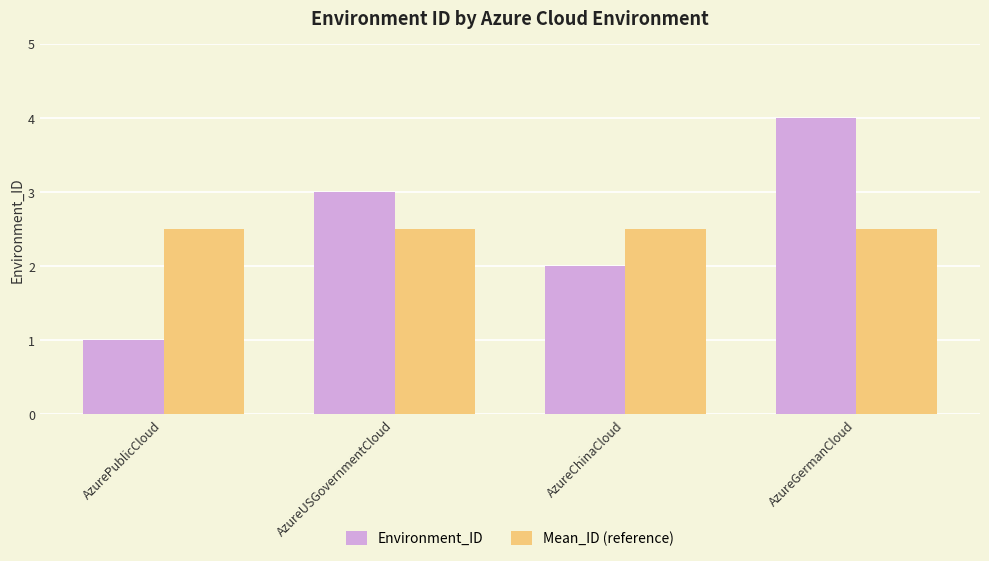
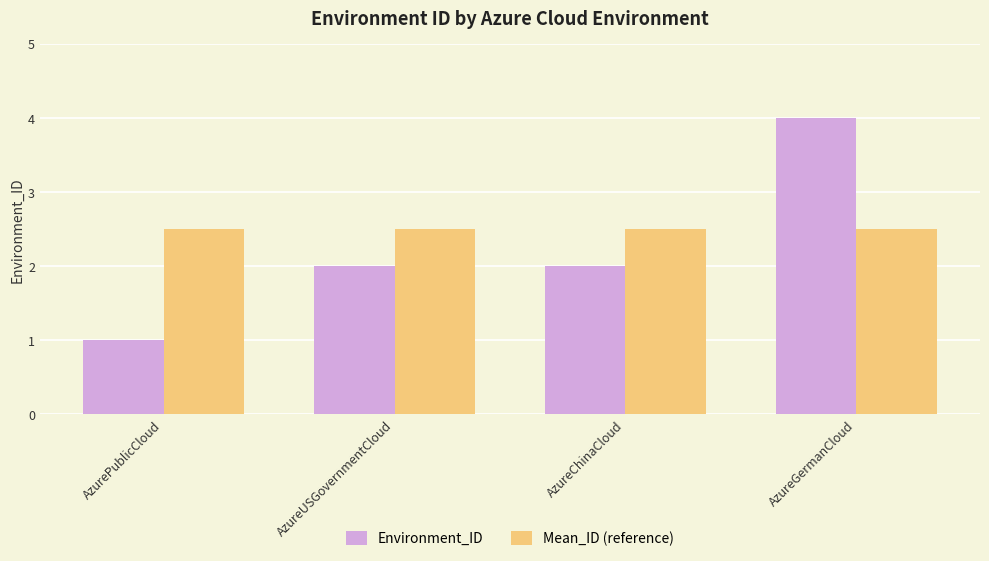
  {
    "Environment_ID": {
      "AzurePublicCloud": 1,
-     "AzureUSGovernmentCloud": 3,
+     "AzureUSGovernmentCloud": 2,
      "AzureChinaCloud": 2,
      "AzureGermanCloud": 4
    },
    "Mean_ID (reference)": {
      "AzurePublicCloud": 2.5,
      "AzureUSGovernmentCloud": 2.5,
      "AzureChinaCloud": 2.5,
      "AzureGermanCloud": 2.5
    }
  }
